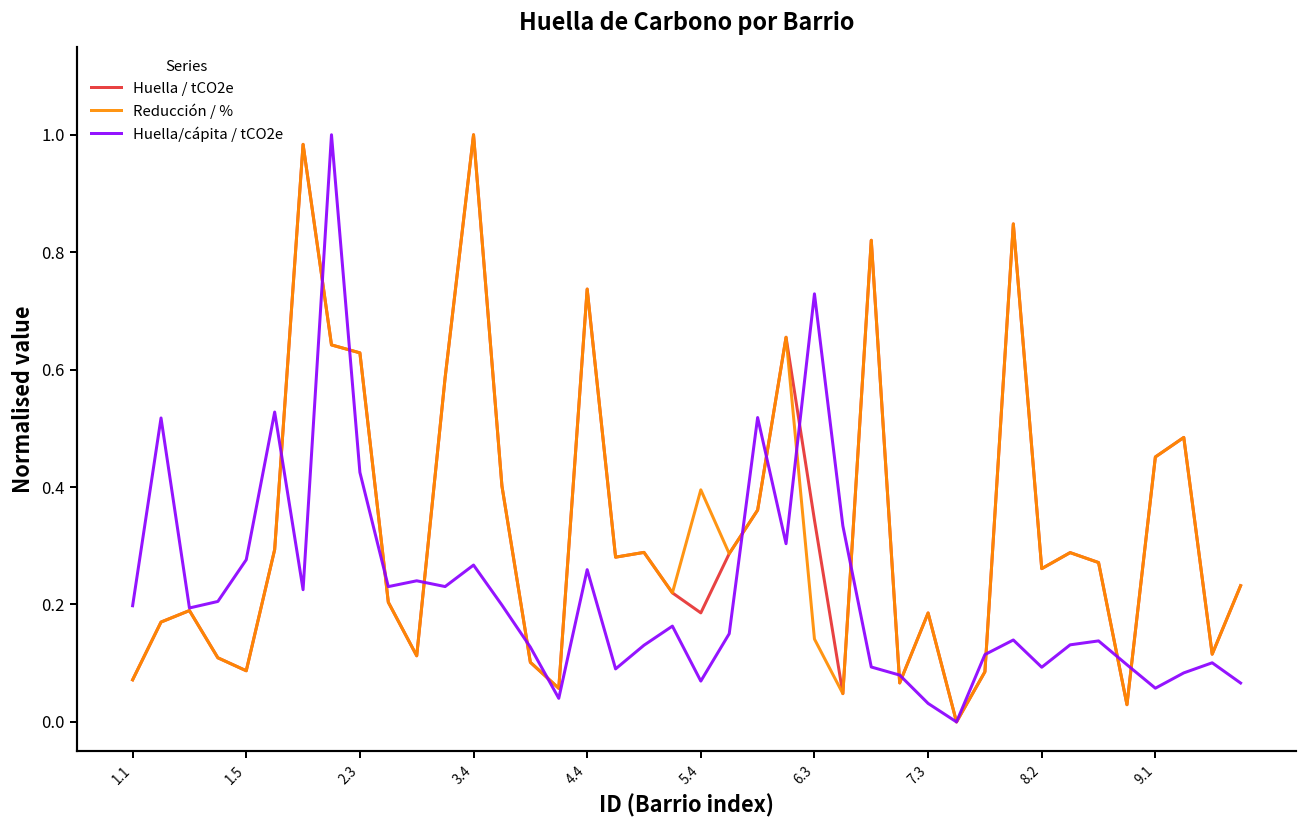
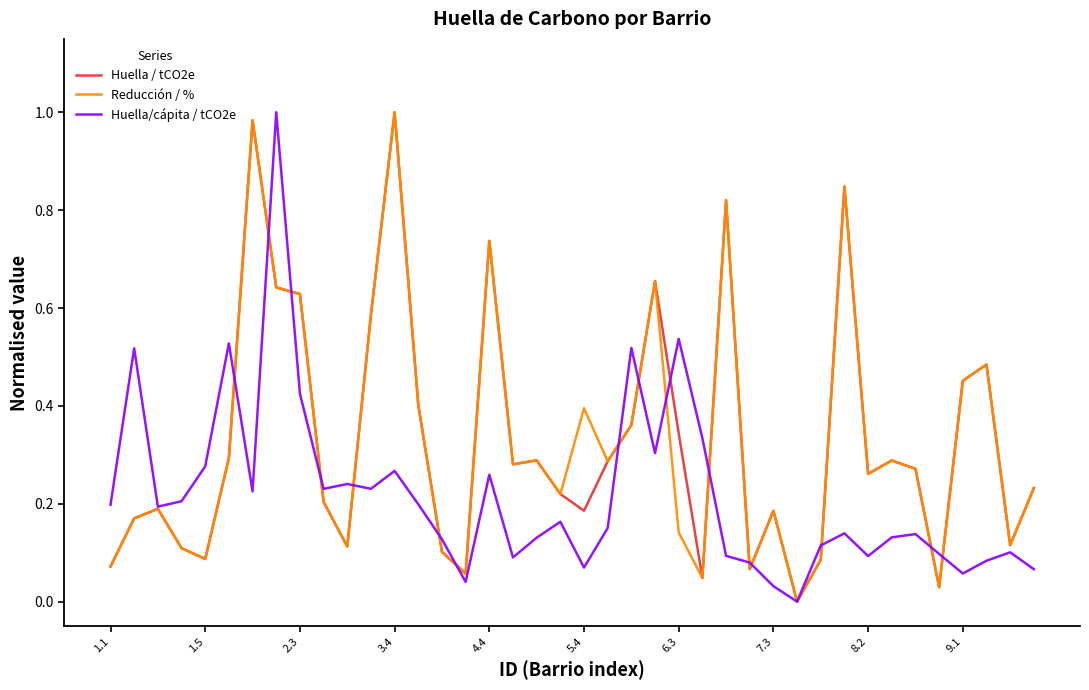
  {
    "Huella / tCO2e": {
      "5.4": 0.19,
      "6.3": 0.34
    },
    "Reducción / %": {
      "5.4": 0.40,
      "6.3": 0.14
    },
    "Huella/cápita / tCO2e": {
      "1.1": 0.20,
      "1.5": 0.28,
      "2.3": 0.43,
      "3.4": 0.27,
      "4.4": 0.26,
      "5.4": 0.07,
-     "6.3": 0.73,
+     "6.3": 0.54,
      "7.3": 0.03,
      "8.2": 0.09,
      "9.1": 0.06
    }
  }
